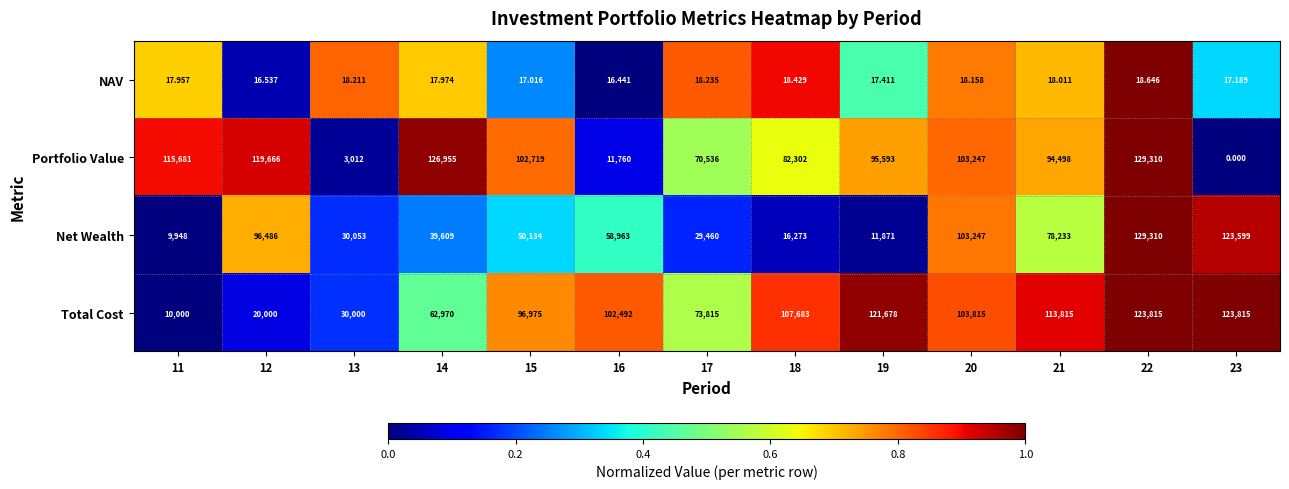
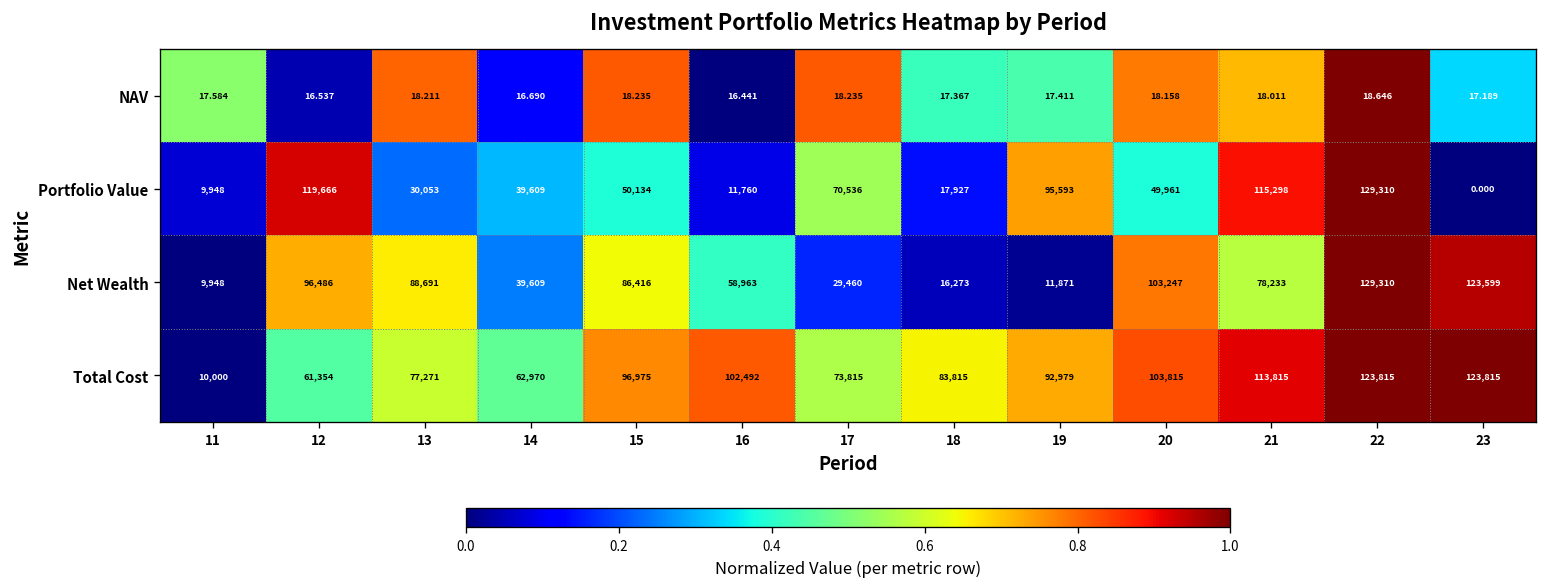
  {
    "NAV": {
-     "11": "17.957",
+     "11": "17.584",
      "12": "16.537",
      "13": "18.211",
-     "14": "17.974",
-     "15": "17.016",
+     "14": "16.690",
+     "15": "18.235",
      "16": "16.441",
      "17": "18.235",
-     "18": "18.429",
+     "18": "17.367",
      "19": "17.411",
      "20": "18.158",
      "21": "18.011",
      "22": "18.646",
      "23": "17.189"
    },
    "Portfolio Value": {
-     "11": "115,681",
+     "11": "9,948",
      "12": "119,666",
-     "13": "3,012",
-     "14": "126,955",
-     "15": "102,719",
+     "13": "30,053",
+     "14": "39,609",
+     "15": "50,134",
      "16": "11,760",
      "17": "70,536",
-     "18": "82,302",
+     "18": "17,927",
      "19": "95,593",
-     "20": "103,247",
-     "21": "94,498",
+     "20": "49,961",
+     "21": "115,298",
      "22": "129,310",
      "23": "0.000"
    },
    "Net Wealth": {
      "11": "9,948",
      "12": "96,486",
-     "13": "30,053",
+     "13": "88,691",
      "14": "39,609",
-     "15": "50,134",
+     "15": "86,416",
      "16": "58,963",
      "17": "29,460",
      "18": "16,273",
      "19": "11,871",
      "20": "103,247",
      "21": "78,233",
      "22": "129,310",
      "23": "123,599"
    },
    "Total Cost": {
      "11": "10,000",
-     "12": "20,000",
-     "13": "30,000",
+     "12": "61,354",
+     "13": "77,271",
      "14": "62,970",
      "15": "96,975",
      "16": "102,492",
      "17": "73,815",
-     "18": "107,683",
-     "19": "121,678",
+     "18": "83,815",
+     "19": "92,979",
      "20": "103,815",
      "21": "113,815",
      "22": "123,815",
      "23": "123,815"
    }
  }
